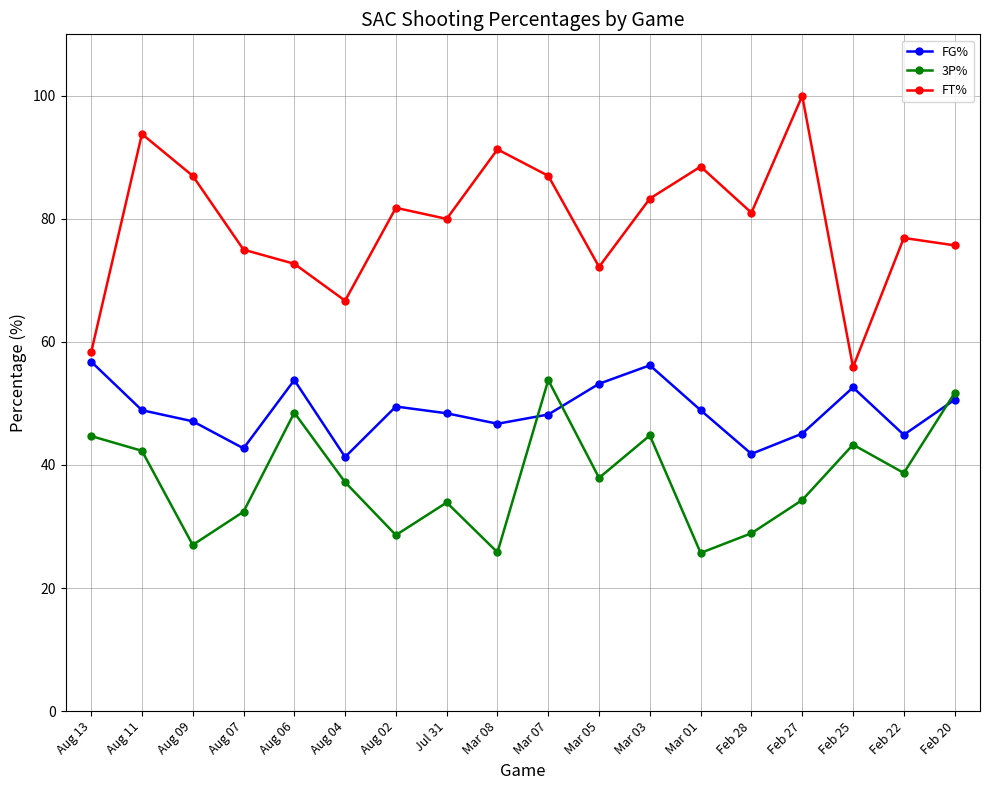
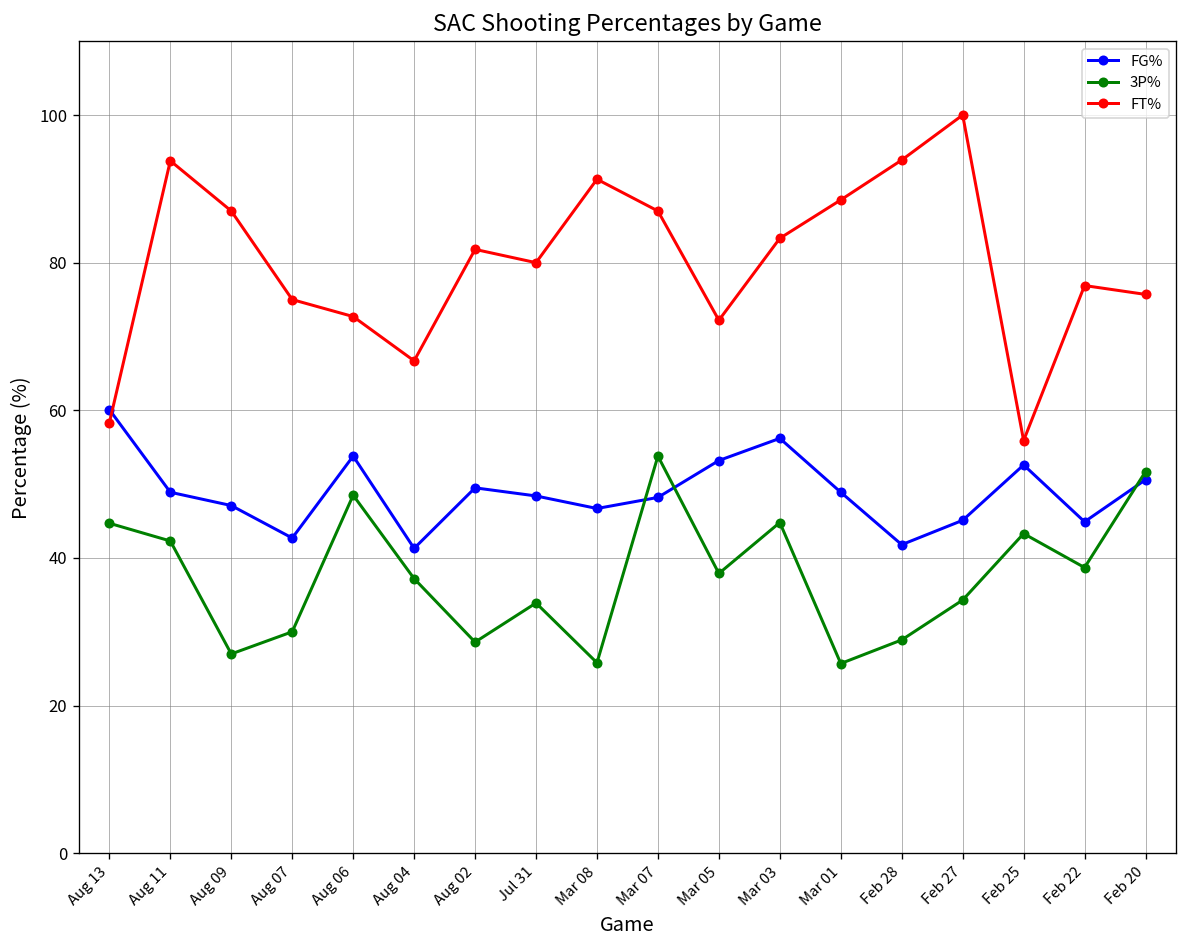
  {
    "FG%": {
-     "Aug 13": 57,
+     "Aug 13": 60,
      "Aug 11": 49,
      "Aug 09": 47,
      "Aug 07": 43,
      "Aug 06": 54,
      "Aug 04": 41,
      "Aug 02": 50,
      "Jul 31": 48,
      "Mar 08": 47,
      "Mar 07": 48,
      "Mar 05": 53,
      "Mar 03": 56,
      "Mar 01": 49,
      "Feb 28": 42,
      "Feb 27": 45,
      "Feb 25": 53,
      "Feb 22": 45,
      "Feb 20": 51
    },
    "3P%": {
      "Aug 13": 45,
      "Aug 11": 42,
      "Aug 09": 27,
-     "Aug 07": 32,
+     "Aug 07": 30,
      "Aug 06": 49,
      "Aug 04": 37,
      "Aug 02": 29,
      "Jul 31": 34,
      "Mar 08": 26,
      "Mar 07": 54,
      "Mar 05": 38,
      "Mar 03": 45,
      "Mar 01": 26,
      "Feb 28": 29,
      "Feb 27": 34,
      "Feb 25": 43,
      "Feb 22": 39,
      "Feb 20": 52
    },
    "FT%": {
      "Aug 13": 58,
      "Aug 11": 94,
      "Aug 09": 87,
      "Aug 07": 75,
      "Aug 06": 73,
      "Aug 04": 67,
      "Aug 02": 82,
      "Jul 31": 80,
      "Mar 08": 91,
      "Mar 07": 87,
      "Mar 05": 72,
      "Mar 03": 83,
      "Mar 01": 89,
-     "Feb 28": 81,
+     "Feb 28": 94,
      "Feb 27": 100,
      "Feb 25": 56,
      "Feb 22": 77,
      "Feb 20": 76
    }
  }
